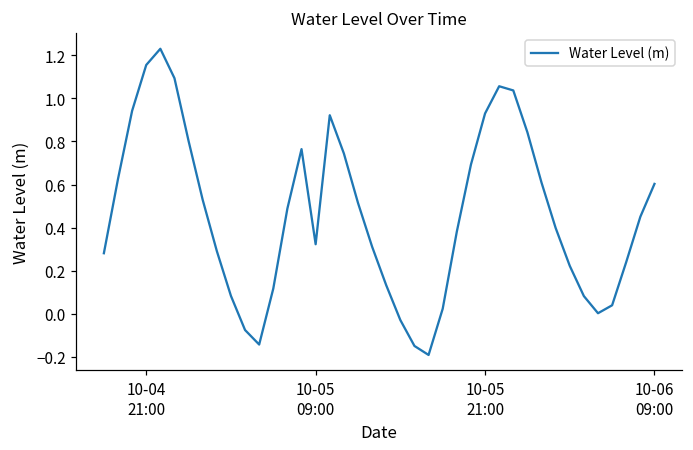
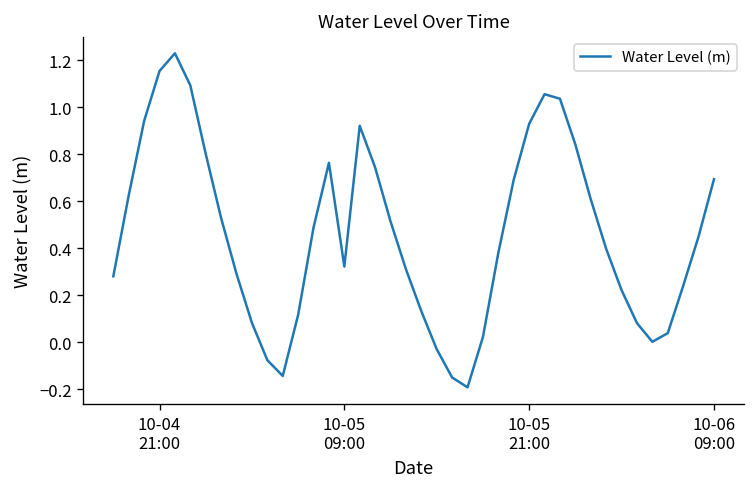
  {
    "10-04 21:00": 1.15,
    "10-05 09:00": 0.32,
    "10-05 21:00": 0.93,
-   "10-06 09:00": 0.60
+   "10-06 09:00": 0.69
  }
